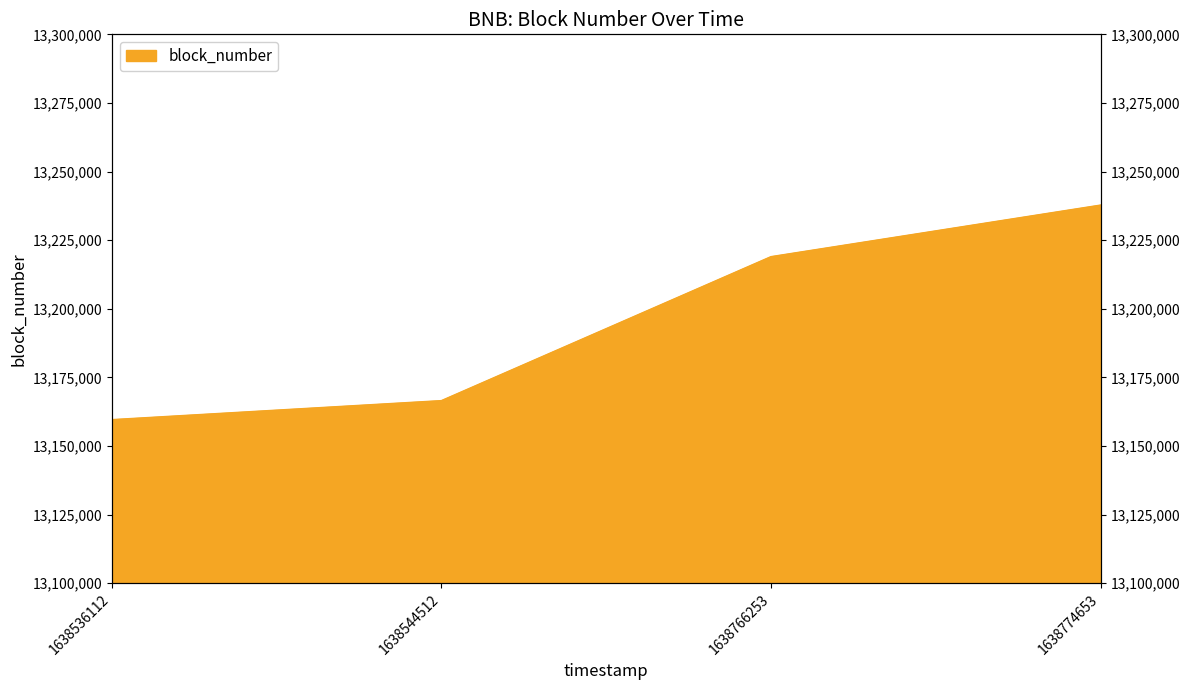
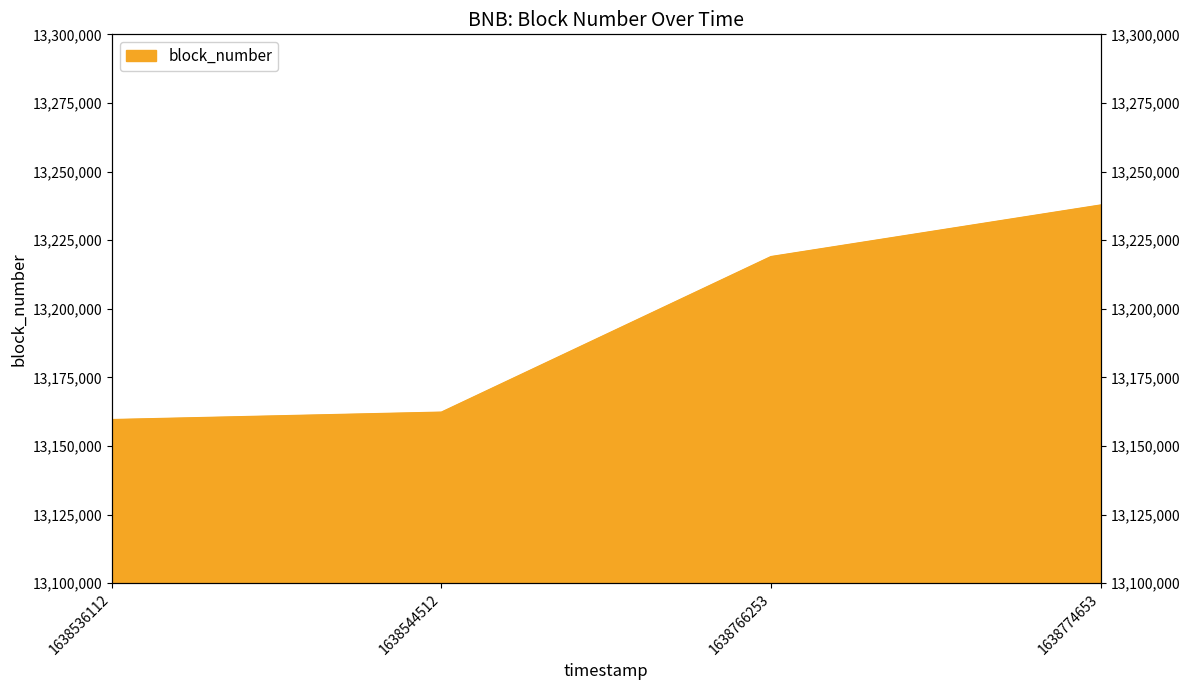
  {
    "1638536112": "13,159,000",
-   "1638544512": "13,166,000",
+   "1638544512": "13,162,000",
    "1638766253": "13,219,000",
    "1638774653": "13,238,000"
  }
